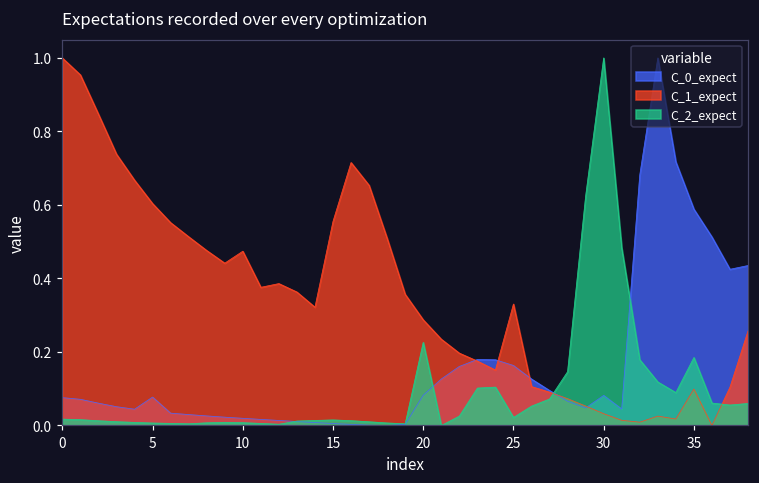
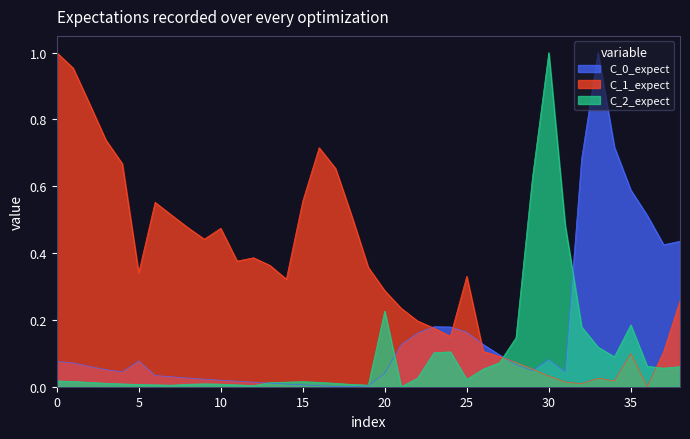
  {
    "C_0_expect": {
      "0": 0.08,
      "5": 0.08,
      "10": 0.02,
      "15": 0.01,
-     "20": 0.08,
+     "20": 0.04,
      "25": 0.16,
      "30": 0.08,
      "35": 0.59
    },
    "C_1_expect": {
      "0": 1.00,
-     "5": 0.60,
+     "5": 0.34,
      "10": 0.47,
      "15": 0.56,
      "20": 0.29,
      "25": 0.33,
      "30": 0.03,
      "35": 0.10
    },
    "C_2_expect": {
      "0": 0.02,
      "5": 0.01,
      "10": 0.01,
      "15": 0.02,
      "20": 0.23,
      "25": 0.02,
      "30": 1.00,
      "35": 0.18
    }
  }
